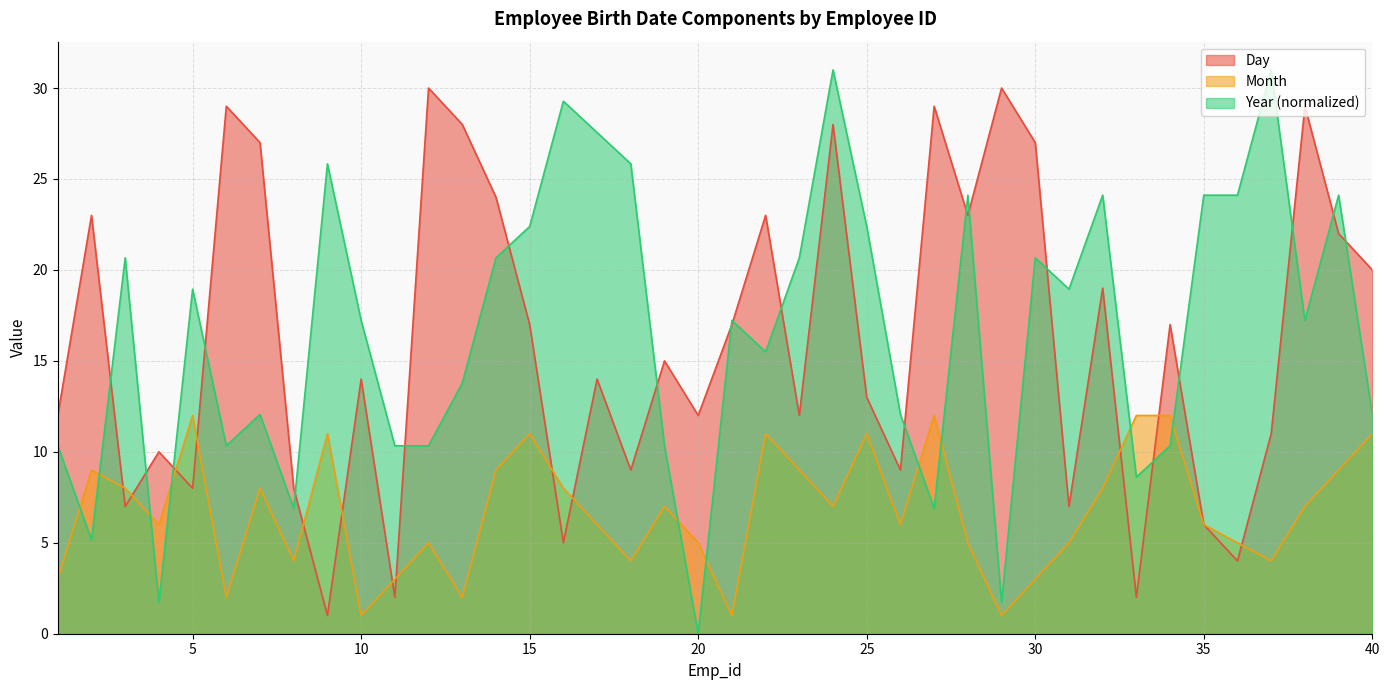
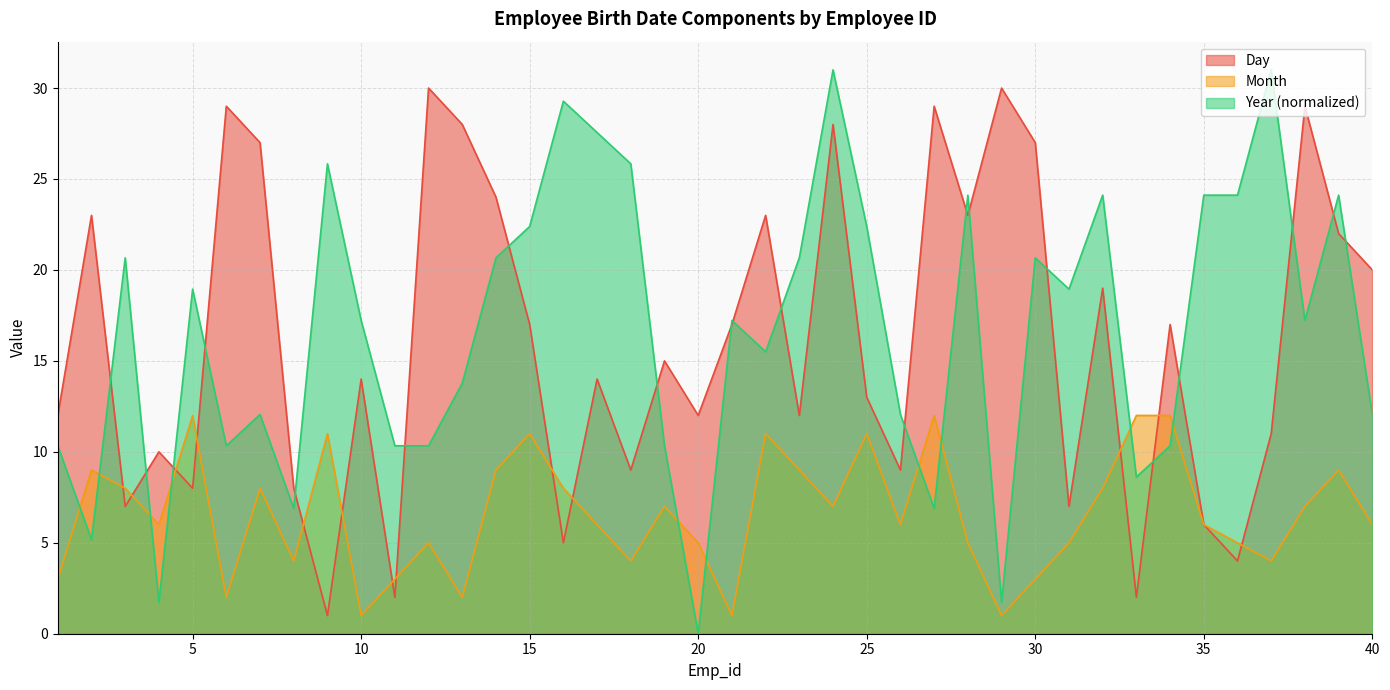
  {
    "Day": {
      "5": 8,
      "10": 14,
      "15": 17,
      "20": 12,
      "25": 13,
      "30": 27,
      "40": 20
    },
    "Month": {
      "5": 12,
      "10": 1,
      "15": 11,
      "20": 5,
      "25": 11,
      "30": 3,
-     "40": 11
+     "40": 6
    },
    "Year (normalized)": {
      "5": 19,
      "10": 17.2,
      "15": 22.4,
      "20": 0,
      "25": 22.4,
      "30": 20.7,
      "35": 24,
      "40": 12
    }
  }
